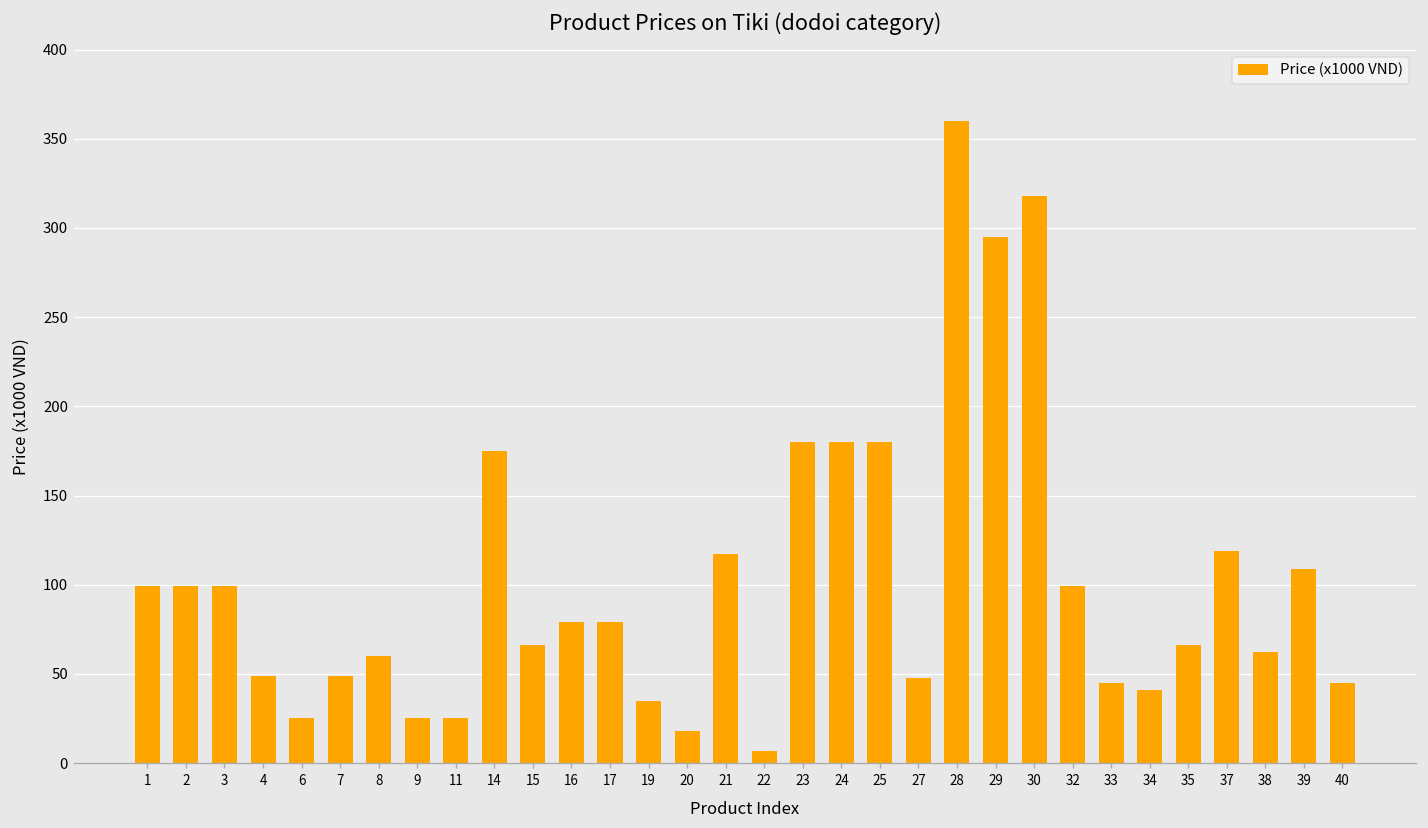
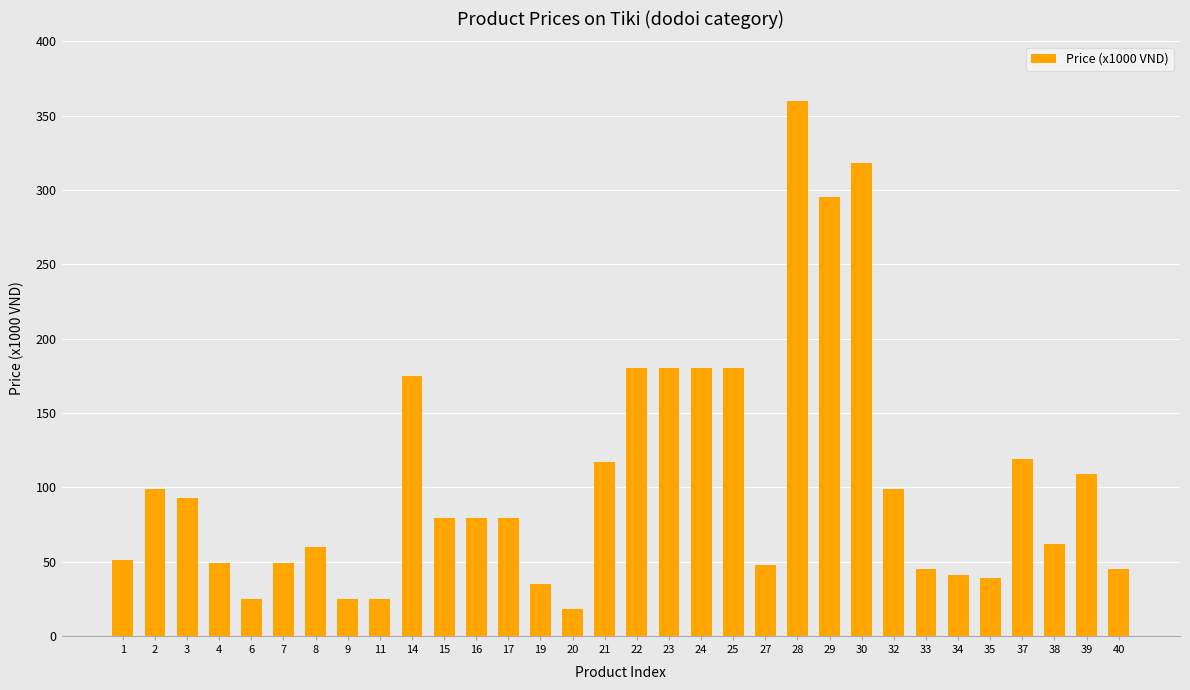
  {
-   "1": 99,
+   "1": 51,
    "2": 99,
-   "3": 99,
+   "3": 93,
    "4": 49,
    "6": 25,
    "7": 49,
    "8": 60,
    "9": 25,
    "11": 25,
    "14": 175,
-   "15": 66,
+   "15": 79,
    "16": 79,
    "17": 79,
    "19": 35,
    "20": 18,
    "21": 117,
-   "22": 7,
+   "22": 180,
    "23": 180,
    "24": 180,
    "25": 180,
    "27": 48,
    "28": 360,
    "29": 295,
    "30": 318,
    "32": 99,
    "33": 45,
    "34": 41,
-   "35": 66,
+   "35": 39,
    "37": 119,
    "38": 62,
    "39": 109,
    "40": 45
  }
